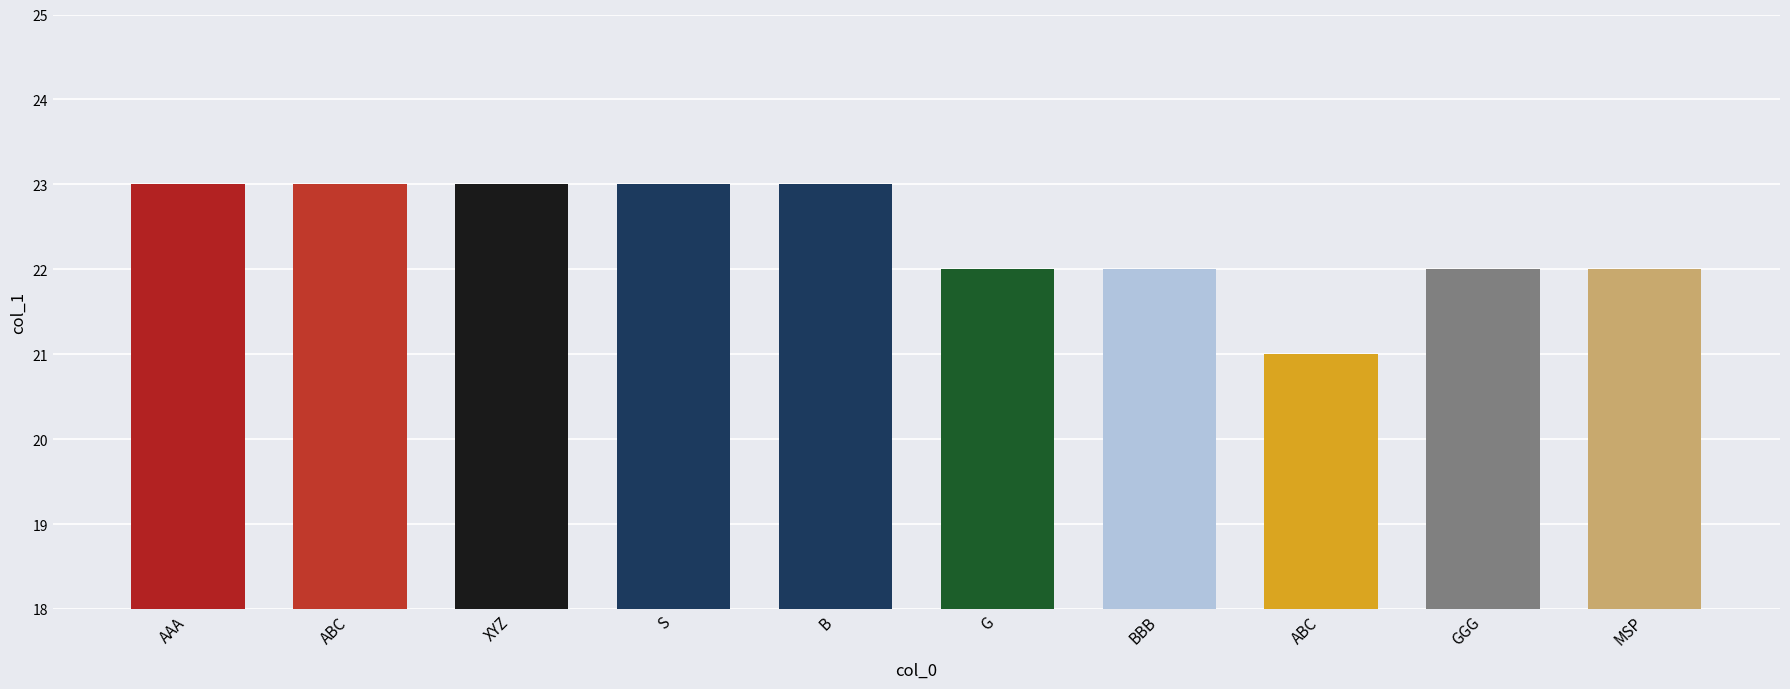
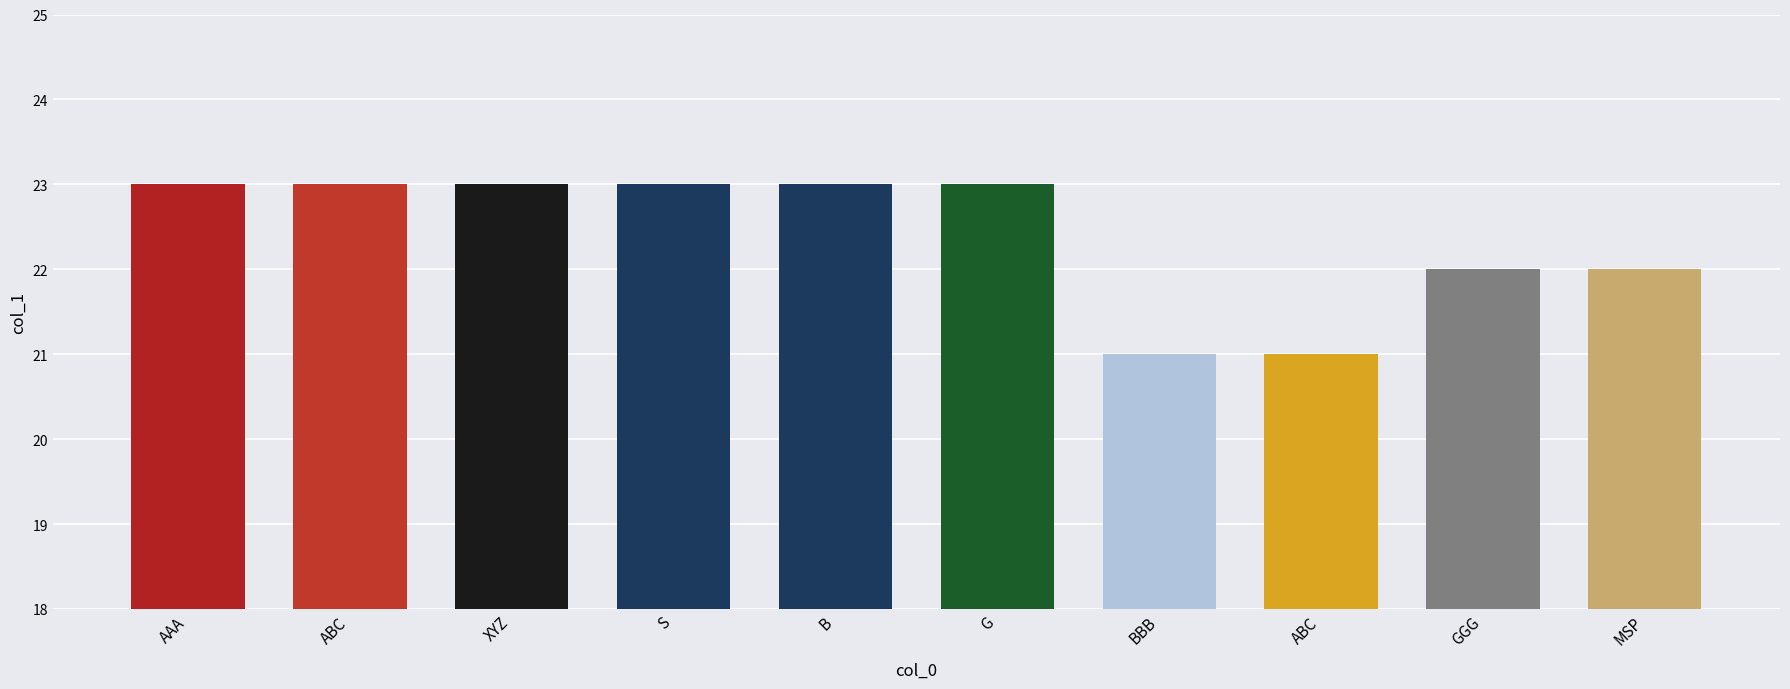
  {
    "AAA": 23,
    "XYZ": 23,
    "S": 23,
    "B": 23,
-   "G": 22,
-   "BBB": 22,
+   "G": 23,
+   "BBB": 21,
    "GGG": 22,
    "MSP": 22
  }
